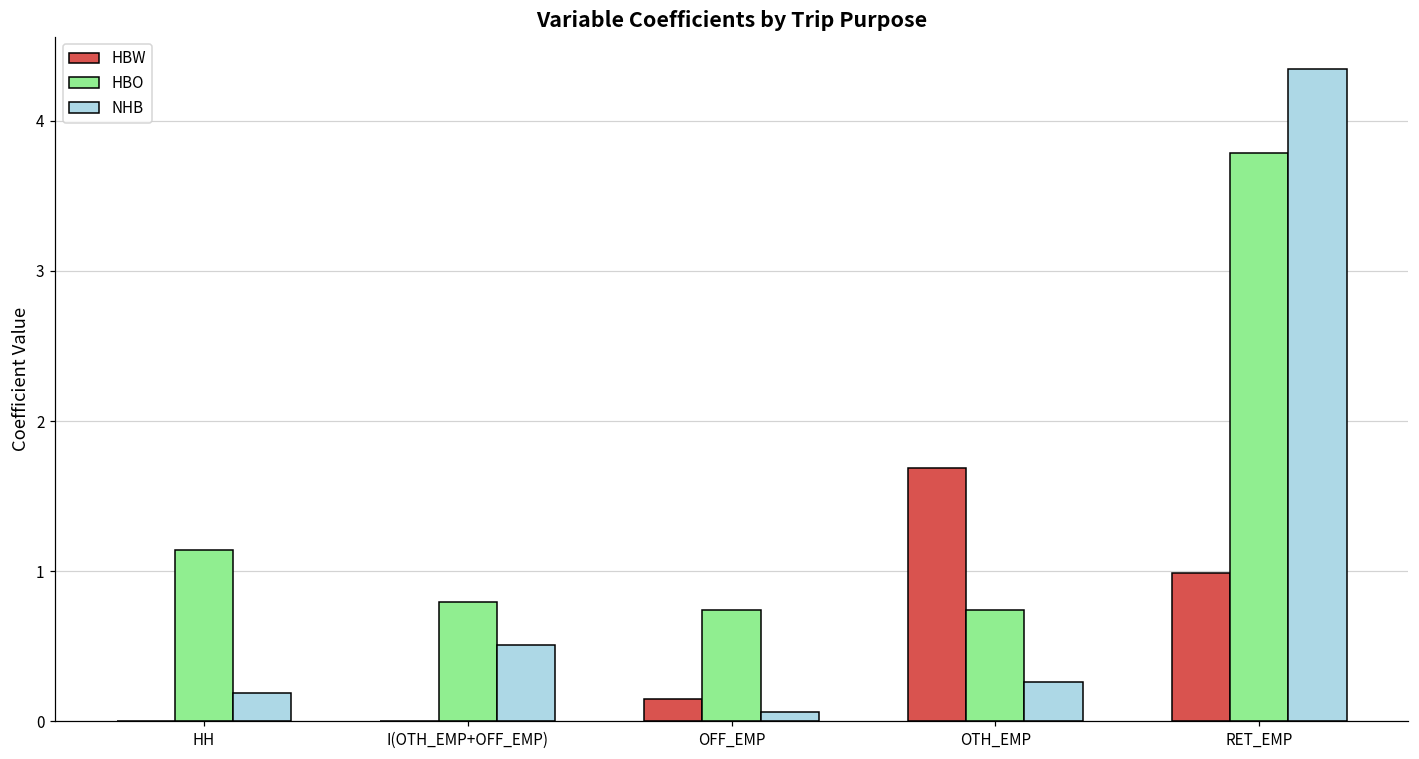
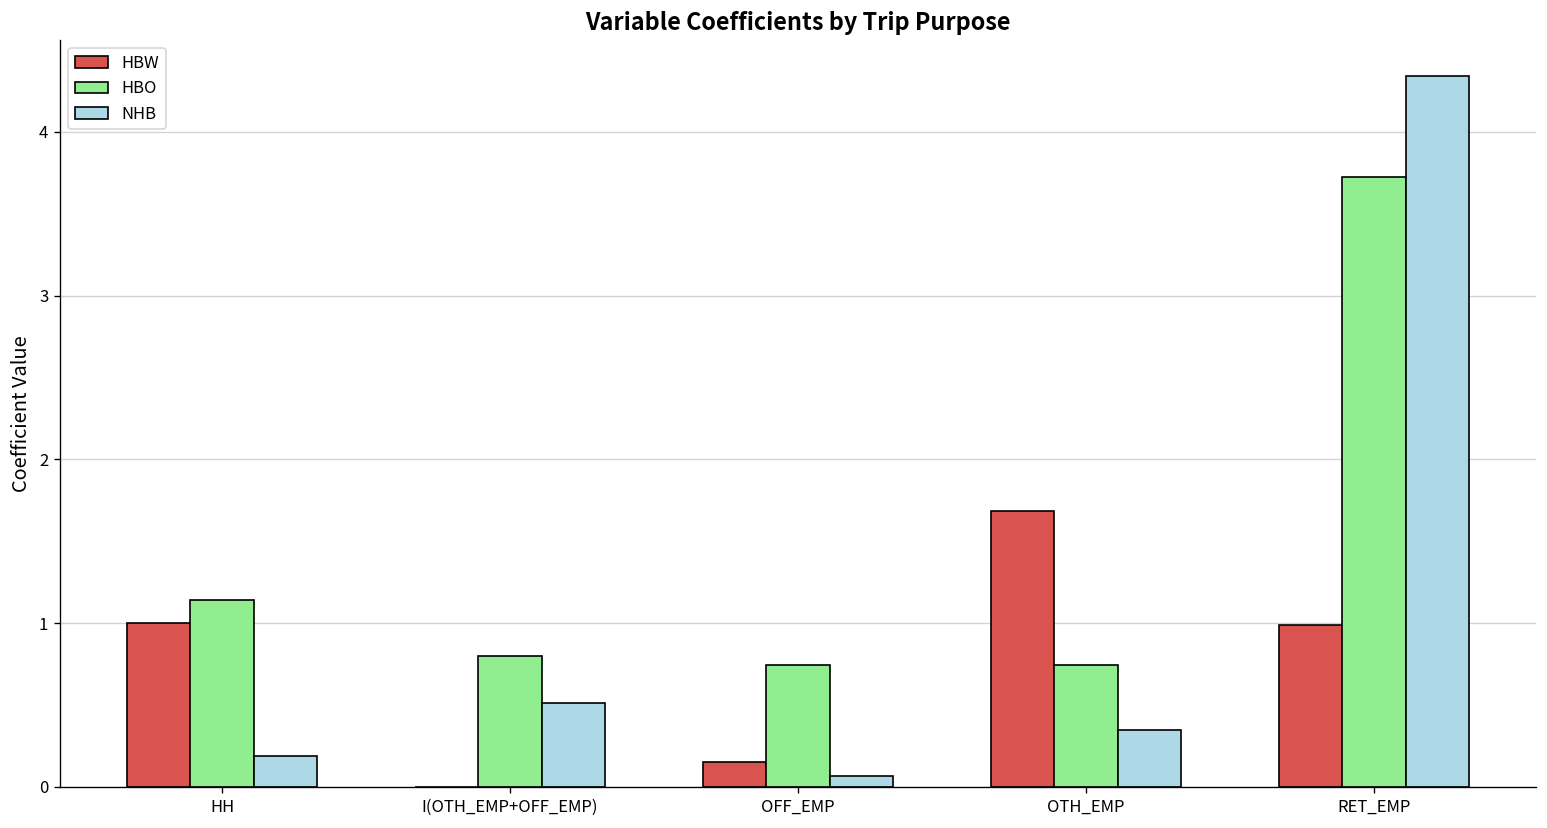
  {
    "HBW": {
-     "HH": 0,
+     "HH": 1,
      "I(OTH_EMP+OFF_EMP)": 0,
      "OFF_EMP": 0.15,
      "OTH_EMP": 1.68,
      "RET_EMP": 1
    },
    "HBO": {
      "HH": 1.14,
      "I(OTH_EMP+OFF_EMP)": 0.80,
      "OFF_EMP": 0.74,
      "OTH_EMP": 0.74,
-     "RET_EMP": 3.79
+     "RET_EMP": 3.72
    },
    "NHB": {
      "HH": 0.19,
      "I(OTH_EMP+OFF_EMP)": 0.51,
      "OFF_EMP": 0.06,
-     "OTH_EMP": 0.26,
+     "OTH_EMP": 0.35,
      "RET_EMP": 4.34
    }
  }
